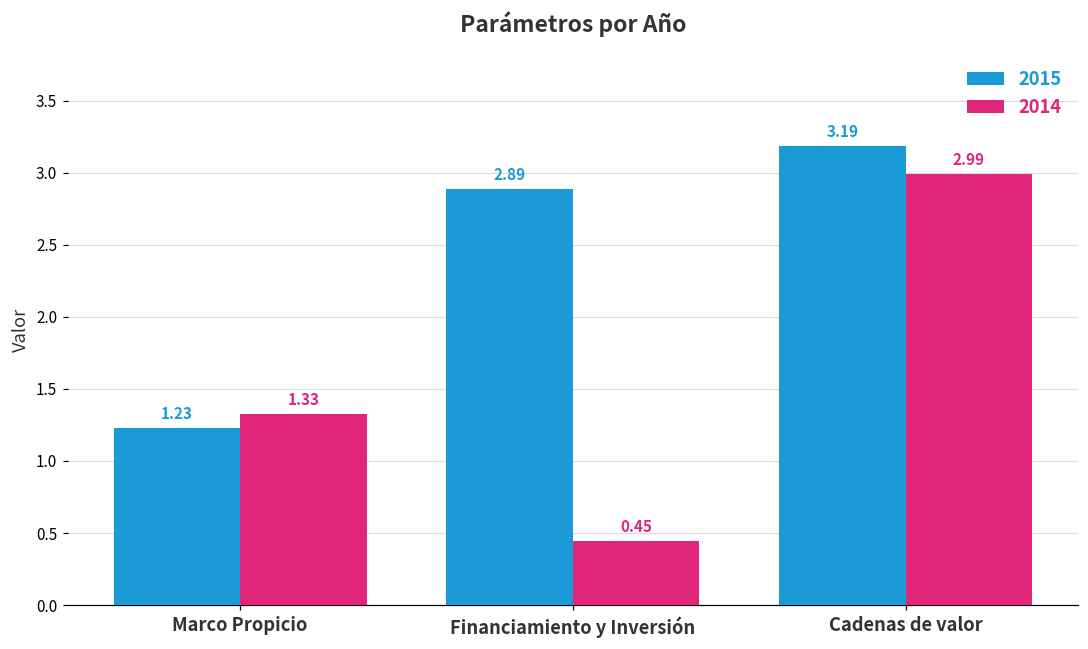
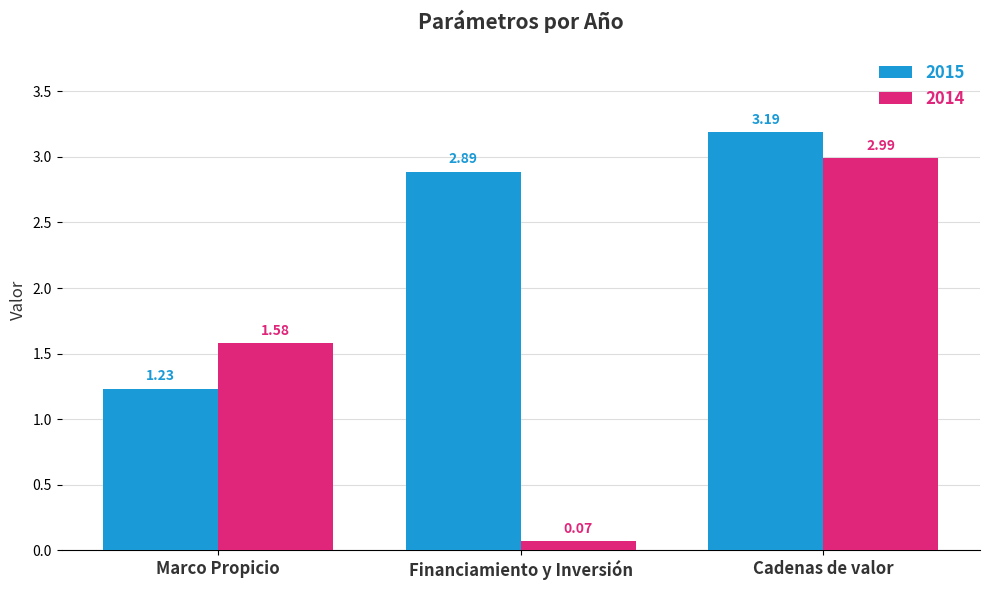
  {
    "2015": {
      "Marco Propicio": 1.23,
      "Financiamiento y Inversión": 2.89,
      "Cadenas de valor": 3.19
    },
    "2014": {
-     "Marco Propicio": 1.33,
-     "Financiamiento y Inversión": 0.45,
+     "Marco Propicio": 1.58,
+     "Financiamiento y Inversión": 0.07,
      "Cadenas de valor": 2.99
    }
  }
